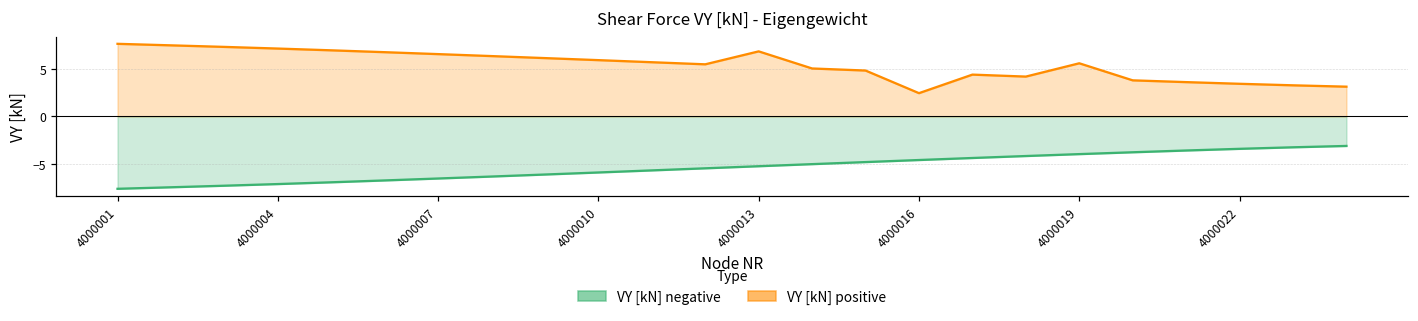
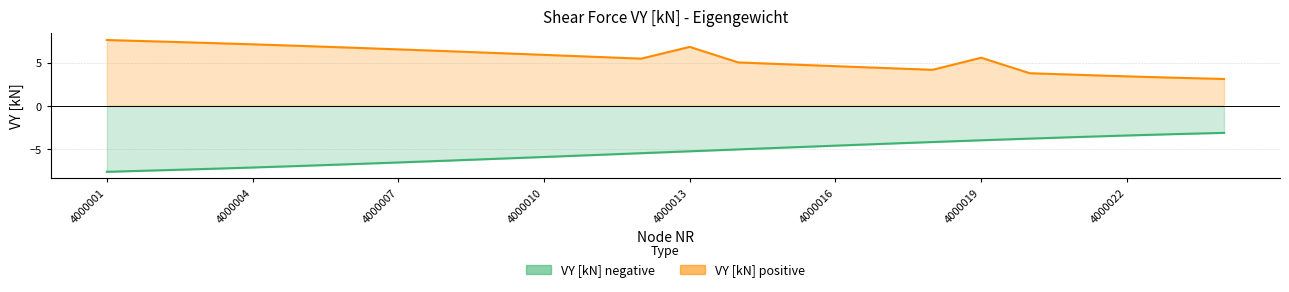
  {
    "VY [kN] positive": {
      "4000001": 8,
      "4000004": 7,
      "4000007": 7,
      "4000010": 6,
      "4000013": 7,
-     "4000016": 2,
+     "4000016": 5,
      "4000019": 6,
      "4000022": 3
    }
  }
